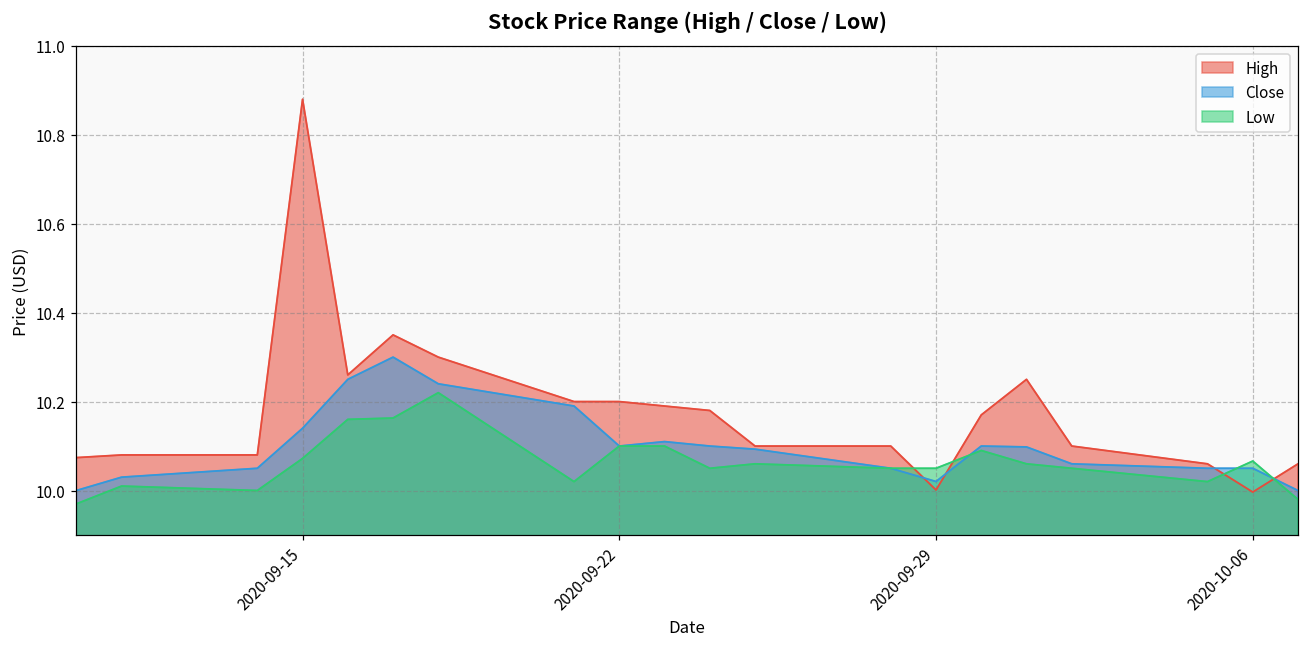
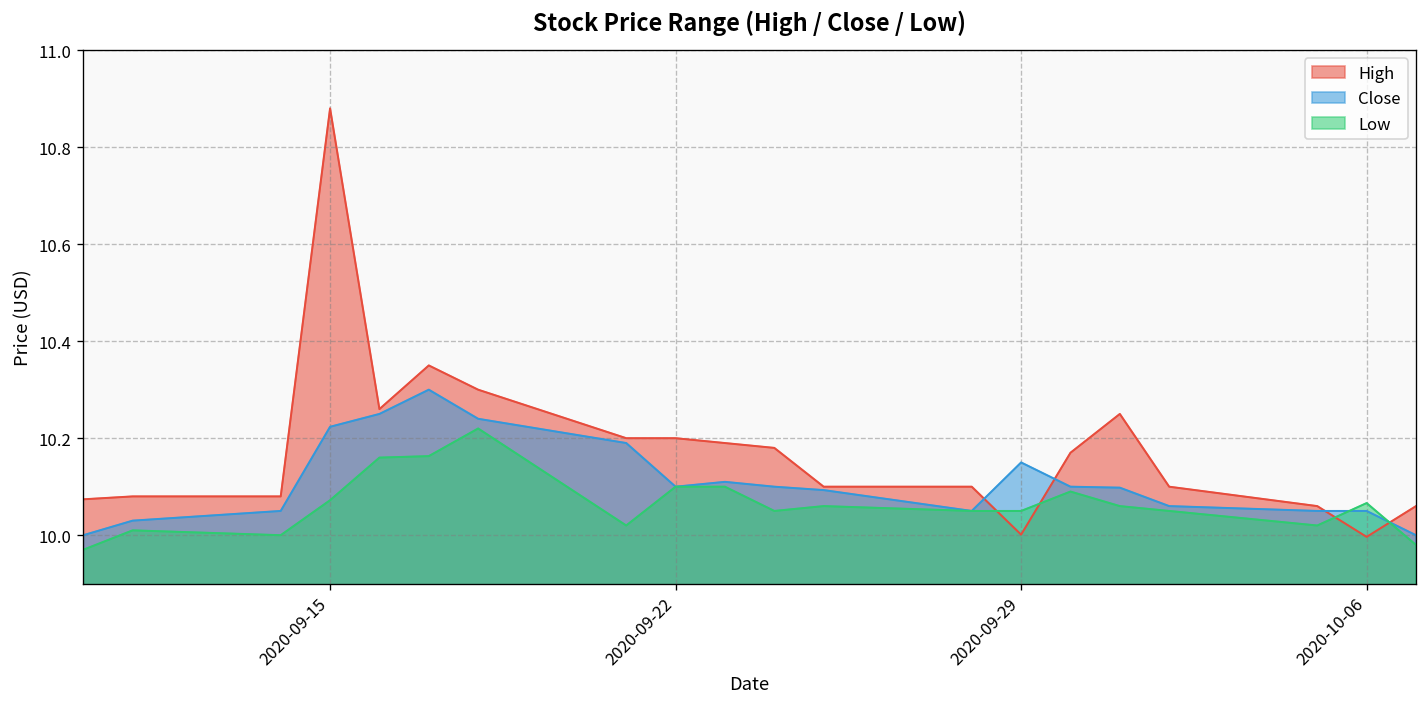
  {
    "High": {
      "2020-09-15": 10.88,
      "2020-09-22": 10.20,
      "2020-09-29": 10.00,
      "2020-10-06": 10.00
    },
    "Close": {
-     "2020-09-15": 10.14,
-     "2020-09-29": 10.02,
+     "2020-09-15": 10.22,
+     "2020-09-29": 10.15,
      "2020-10-06": 10.05
    },
    "Low": {
      "2020-09-15": 10.07,
      "2020-09-29": 10.05,
      "2020-10-06": 10.07
    }
  }
